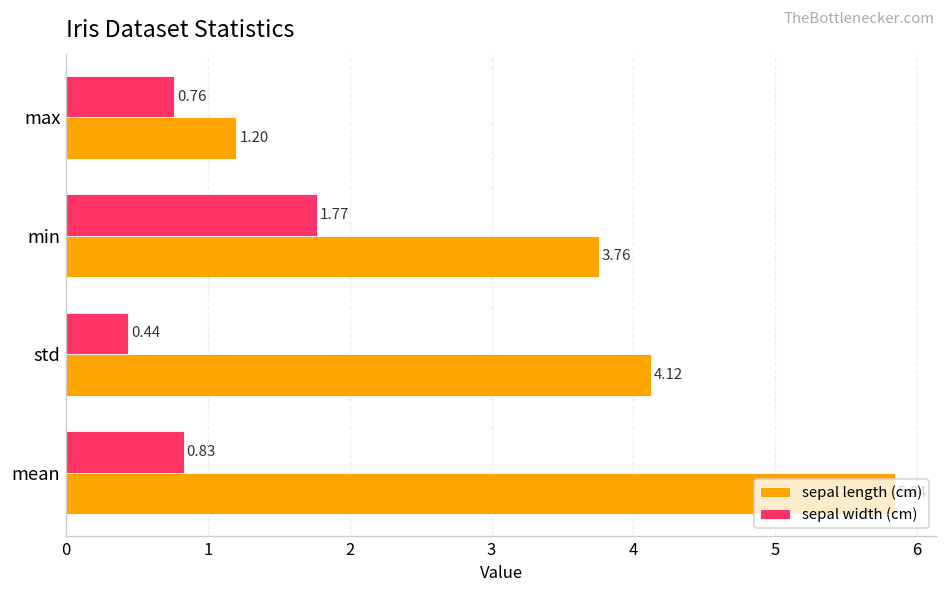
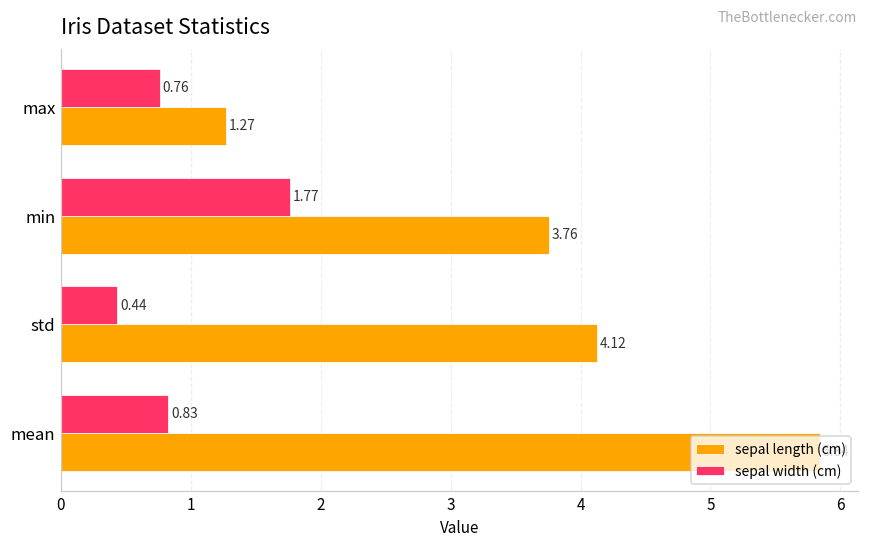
  {
    "sepal length (cm)": {
-     "max": 1.20,
+     "max": 1.27,
      "min": 3.76,
      "std": 4.12
    },
    "sepal width (cm)": {
      "max": 0.76,
      "min": 1.77,
      "std": 0.44,
      "mean": 0.83
    }
  }
